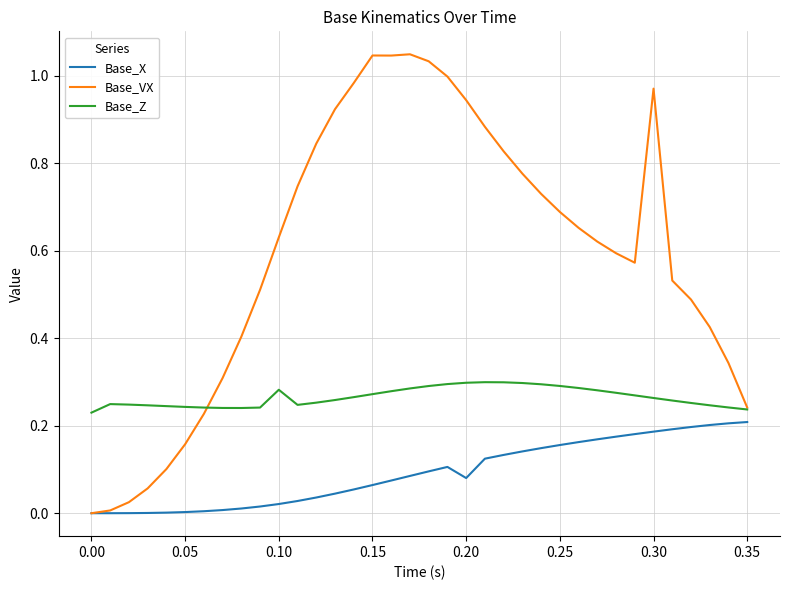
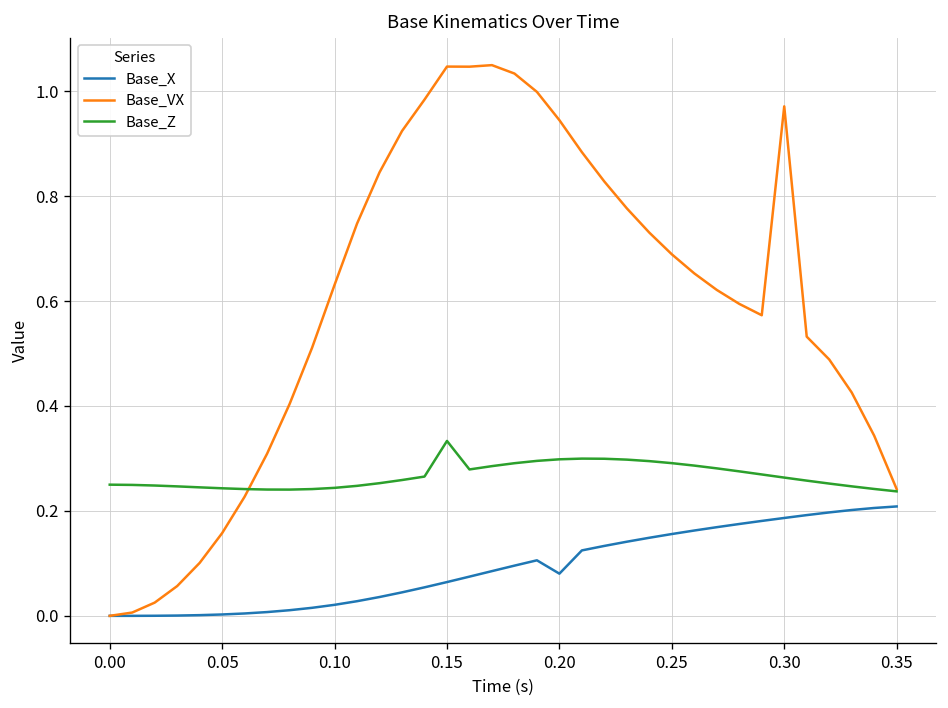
  {
    "Base_X": {
      "0.05": 0.00,
      "0.10": 0.02,
      "0.15": 0.06,
      "0.20": 0.08,
      "0.25": 0.16,
      "0.30": 0.19,
      "0.35": 0.21
    },
    "Base_VX": {
      "0.05": 0.16,
      "0.10": 0.63,
      "0.15": 1.05,
      "0.20": 0.94,
      "0.25": 0.69,
      "0.30": 0.97
    },
    "Base_Z": {
-     "0.00": 0.23,
+     "0.00": 0.25,
      "0.05": 0.24,
-     "0.10": 0.28,
-     "0.15": 0.27,
+     "0.10": 0.24,
+     "0.15": 0.33,
      "0.20": 0.30,
      "0.25": 0.29,
      "0.30": 0.26
    }
  }
